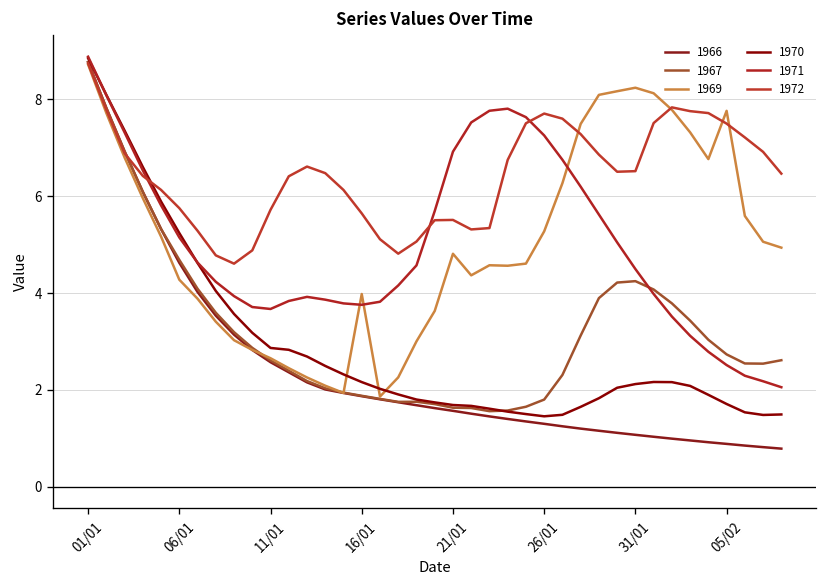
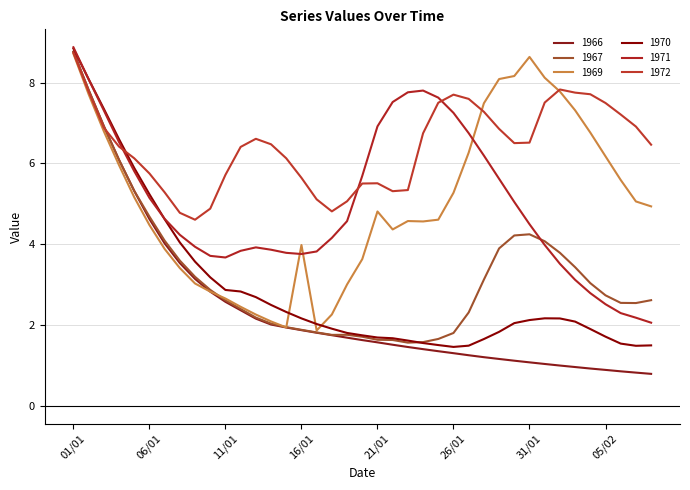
  {
    "1969": {
-     "06/01": 4.3,
+     "06/01": 4.5,
      "16/01": 4.0,
      "21/01": 4.8,
      "26/01": 5.3,
-     "31/01": 8.2,
-     "05/02": 7.8
+     "31/01": 8.6,
+     "05/02": 6.2
    }
  }
